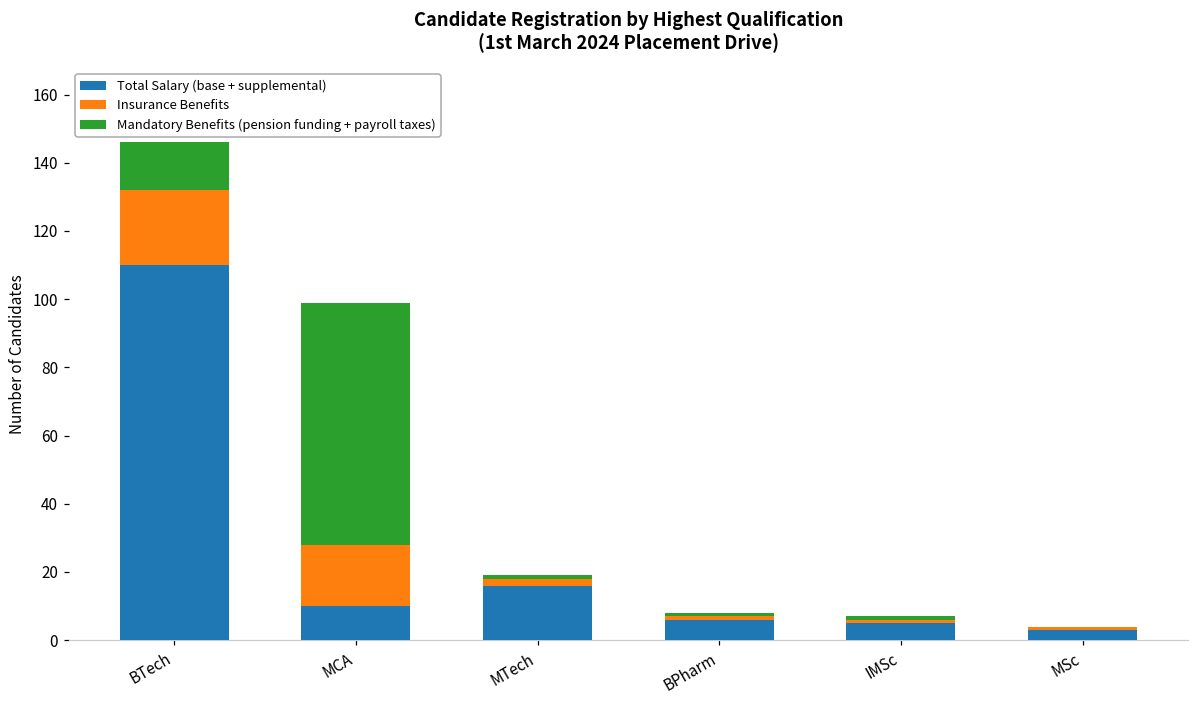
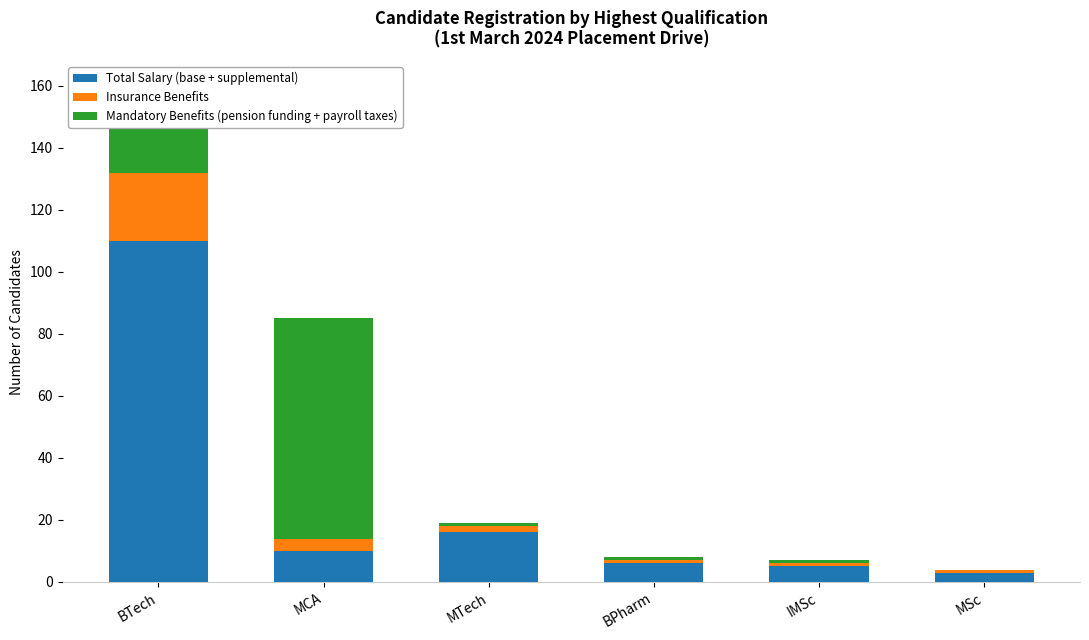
  {
    "Total Salary (base + supplemental)": {
      "BTech": 110,
      "MCA": 10,
      "MTech": 16,
      "BPharm": 6,
      "IMSc": 5,
      "MSc": 3
    },
    "Insurance Benefits": {
      "BTech": 22,
-     "MCA": 18,
+     "MCA": 4,
      "MTech": 2,
      "BPharm": 1,
      "IMSc": 1,
      "MSc": 1
    },
    "Mandatory Benefits (pension funding + payroll taxes)": {
      "BTech": 14,
      "MCA": 71,
      "MTech": 1,
      "BPharm": 1,
      "IMSc": 1,
      "MSc": 0
    }
  }
